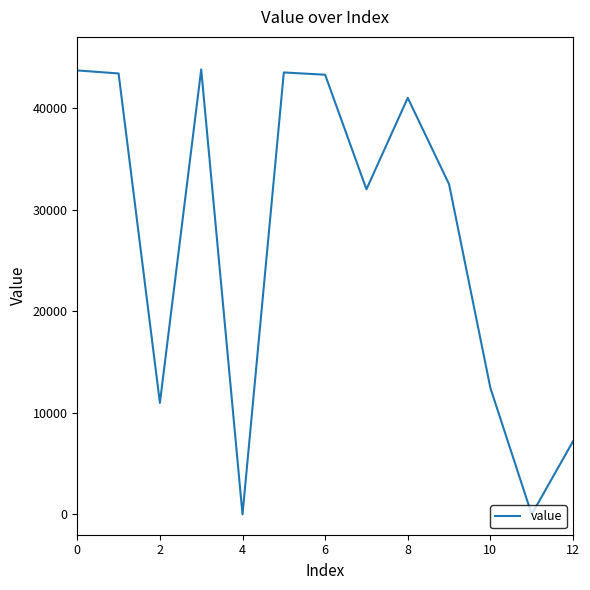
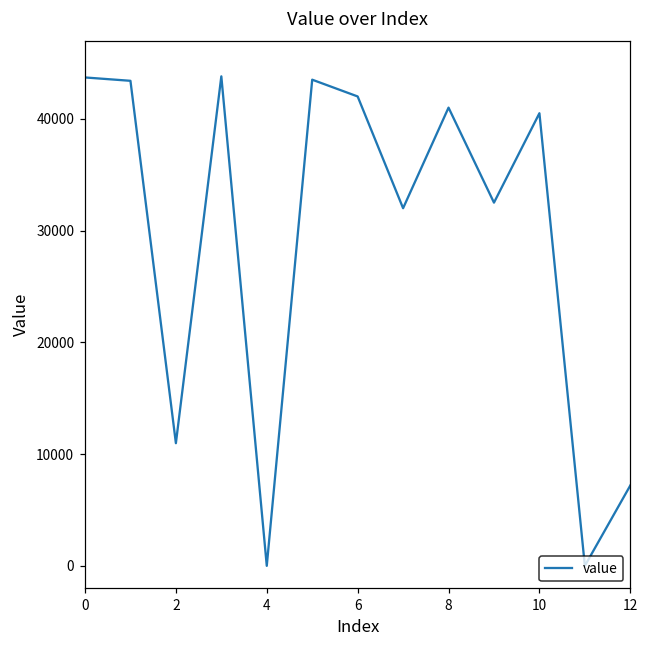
  {
    "0": 43700,
    "2": 11000,
    "4": 0,
-   "6": 43300,
+   "6": 42000,
    "8": 41000,
-   "10": 12500,
+   "10": 40500,
    "12": 7200
  }
